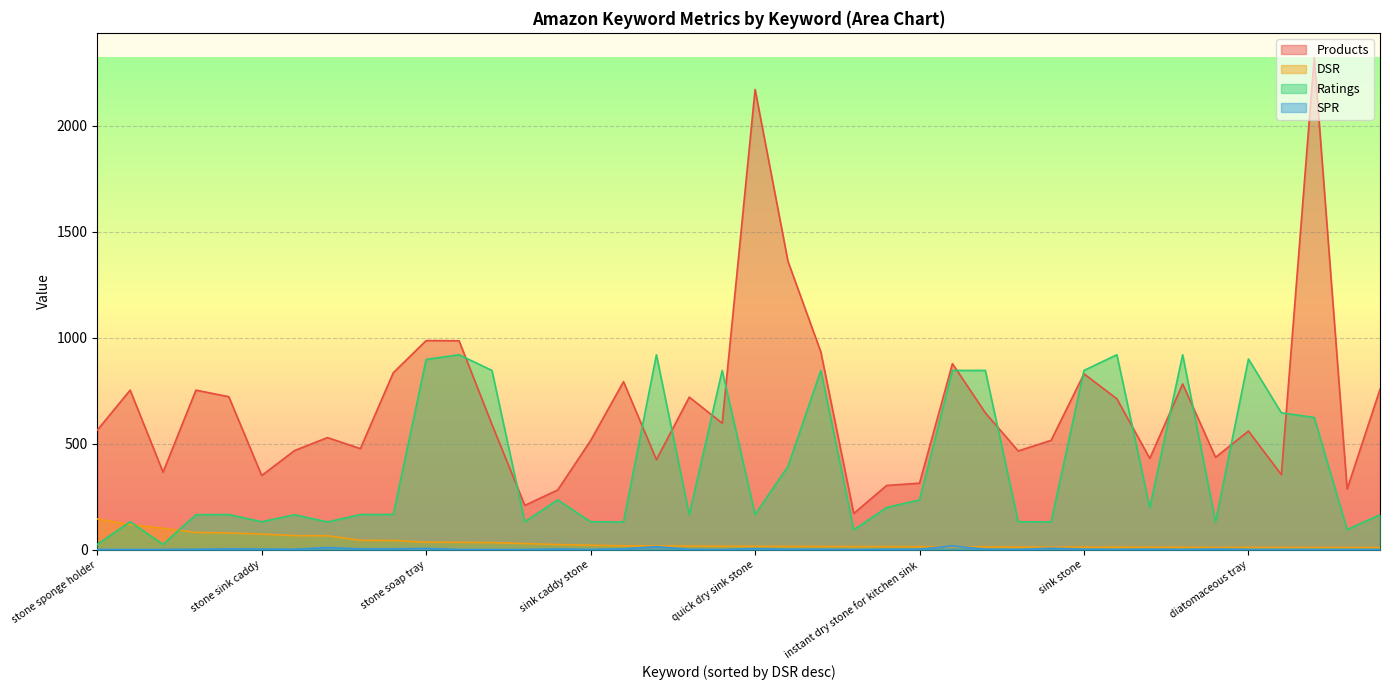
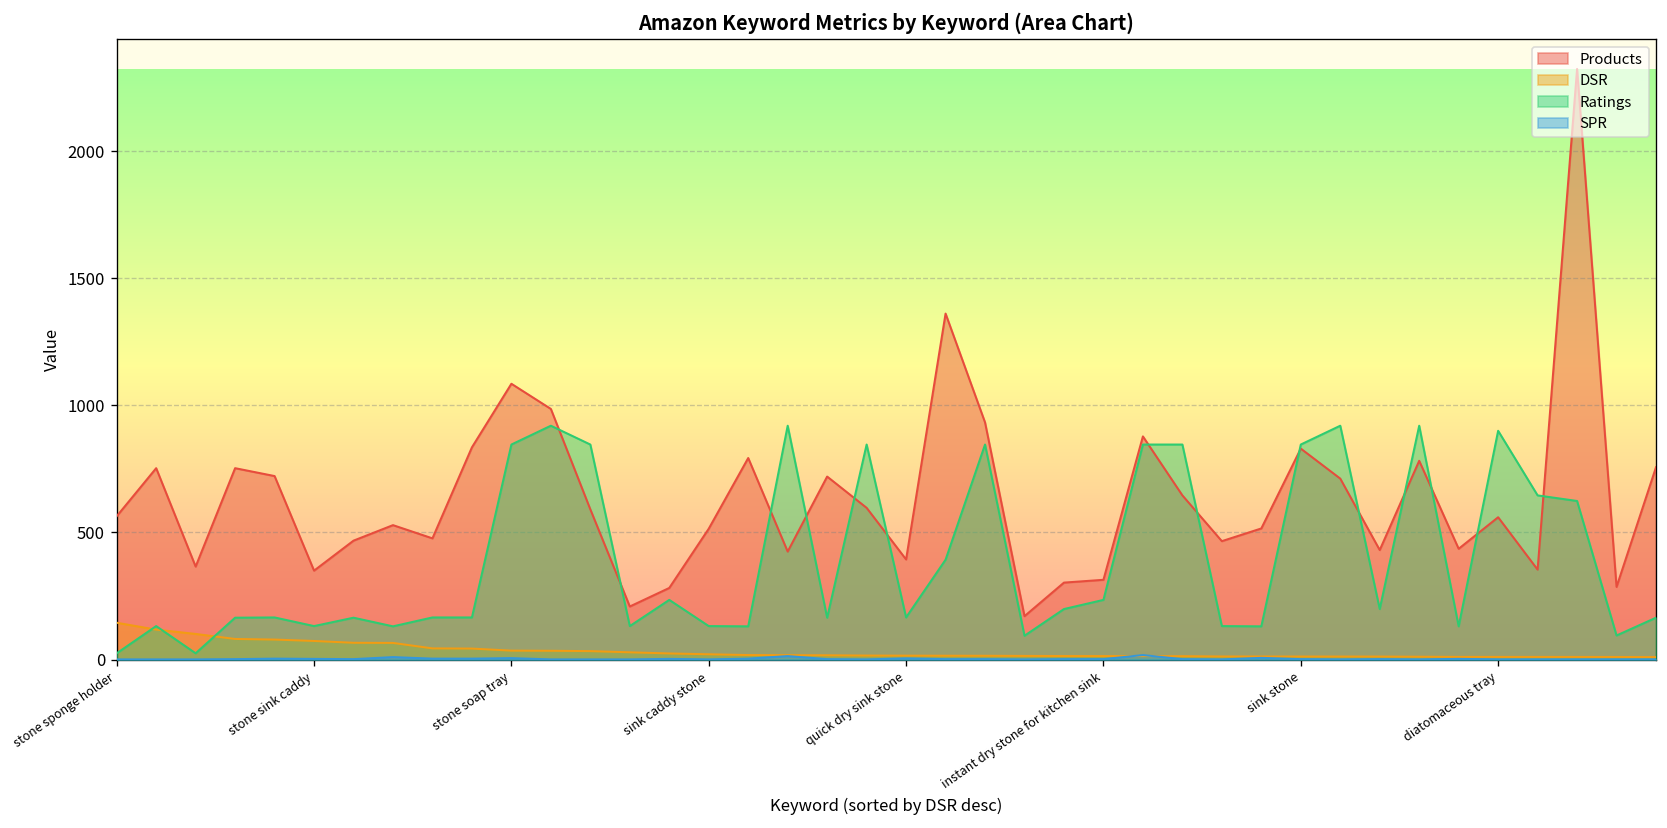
  {
    "Products": {
      "stone sponge holder": 560,
      "stone sink caddy": 350,
-     "stone soap tray": 990,
+     "stone soap tray": 1090,
      "sink caddy stone": 520,
-     "quick dry sink stone": 2170,
+     "quick dry sink stone": 390,
      "instant dry stone for kitchen sink": 310,
      "sink stone": 830,
      "diatomaceous tray": 560
    },
    "DSR": {
      "stone sponge holder": 150,
      "stone sink caddy": 70,
      "stone soap tray": 40,
      "sink caddy stone": 20,
      "instant dry stone for kitchen sink": 10
    },
    "Ratings": {
      "stone sponge holder": 30,
      "stone sink caddy": 130,
-     "stone soap tray": 900,
+     "stone soap tray": 850,
      "sink caddy stone": 130,
      "quick dry sink stone": 170,
      "instant dry stone for kitchen sink": 240,
      "sink stone": 850,
      "diatomaceous tray": 900
    },
    "SPR": {
      "stone sponge holder": 0,
      "stone sink caddy": 0,
      "stone soap tray": 10,
      "sink caddy stone": 0,
      "instant dry stone for kitchen sink": 0
    }
  }
